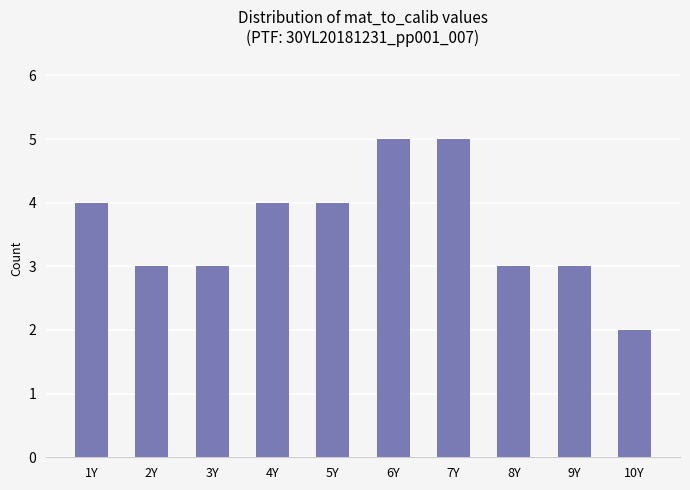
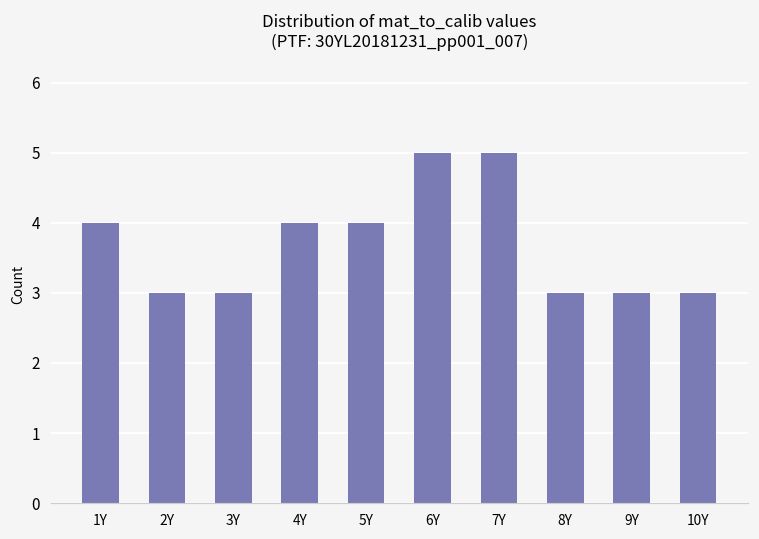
  {
    "1Y": 4,
    "2Y": 3,
    "3Y": 3,
    "4Y": 4,
    "5Y": 4,
    "6Y": 5,
    "7Y": 5,
    "8Y": 3,
    "9Y": 3,
-   "10Y": 2
+   "10Y": 3
  }
